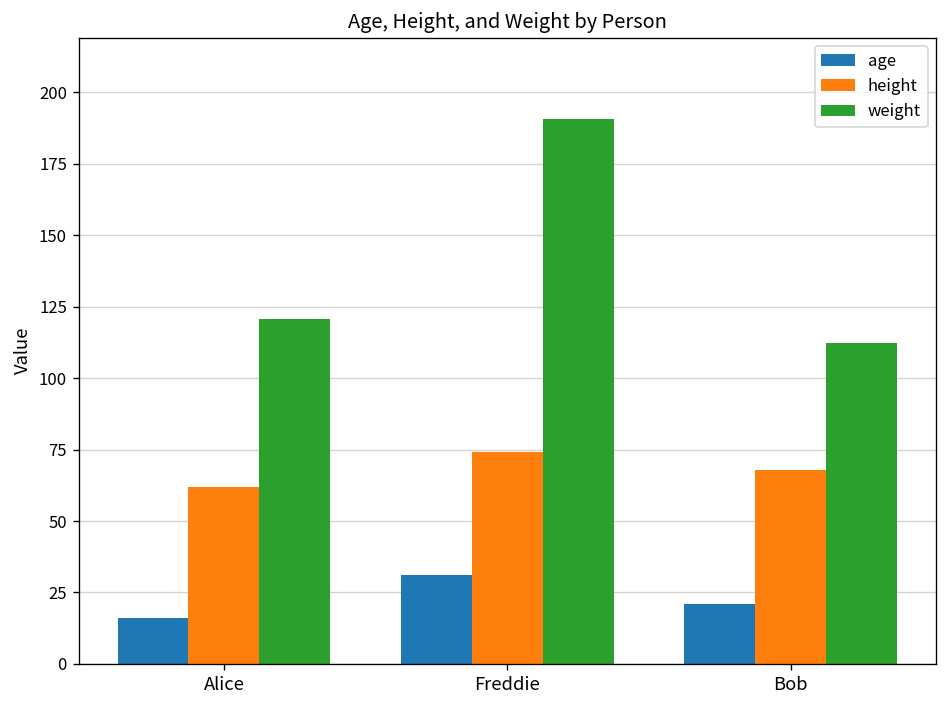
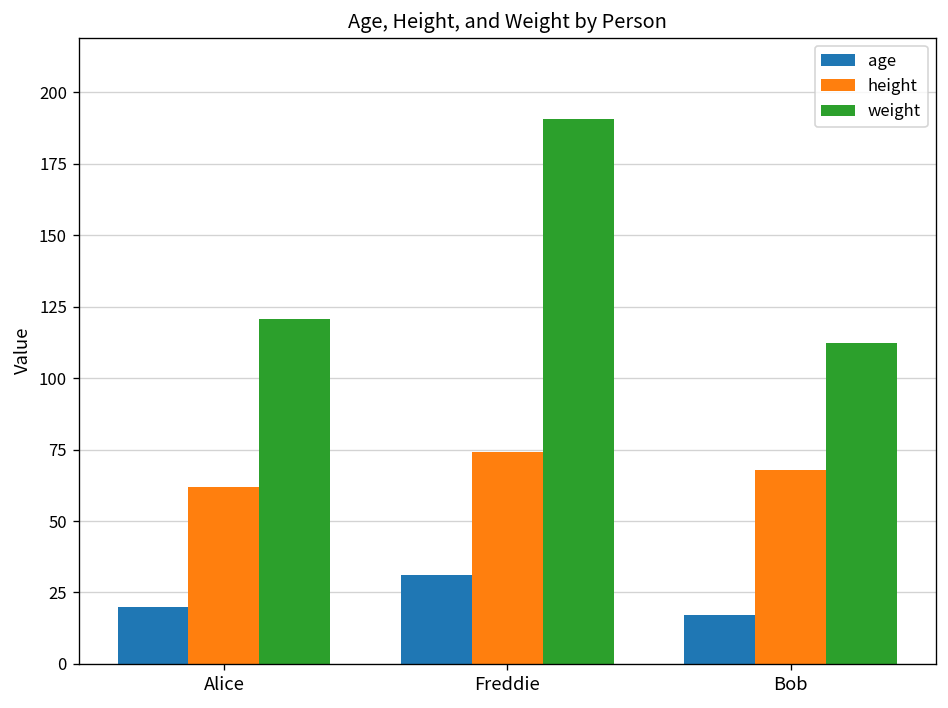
  {
    "age": {
-     "Alice": 16,
+     "Alice": 20,
      "Freddie": 31,
-     "Bob": 21
+     "Bob": 17
    },
    "height": {
      "Alice": 62,
      "Freddie": 74,
      "Bob": 68
    },
    "weight": {
      "Alice": 121,
      "Freddie": 191,
      "Bob": 112
    }
  }
